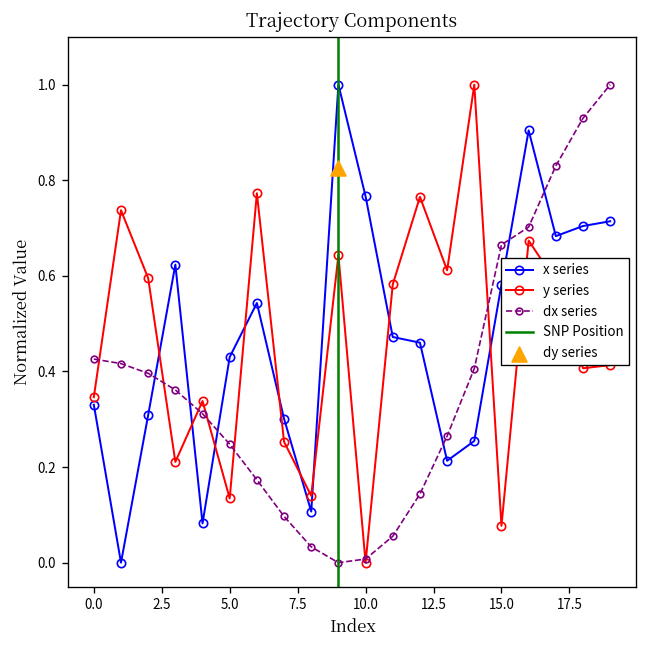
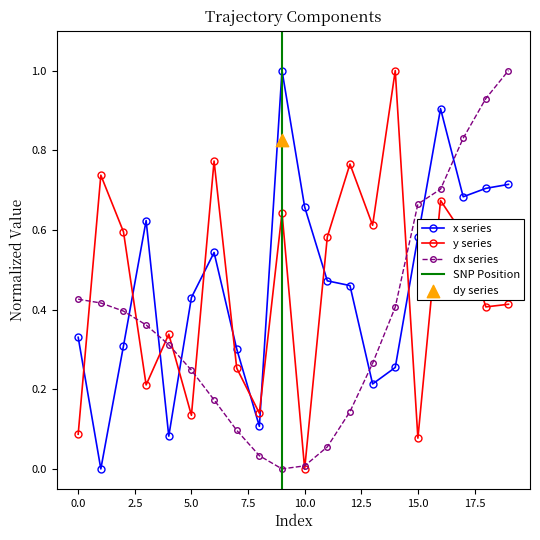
  {
    "x series": {
      "0.0": 0.33,
-     "10.0": 0.77
+     "10.0": 0.66
    },
    "y series": {
-     "0.0": 0.35,
+     "0.0": 0.09,
      "5.0": 0.13,
      "10.0": 0.00,
      "15.0": 0.08
    },
    "dx series": {
      "0.0": 0.43,
      "5.0": 0.25,
      "10.0": 0.01,
      "15.0": 0.67
    }
  }
